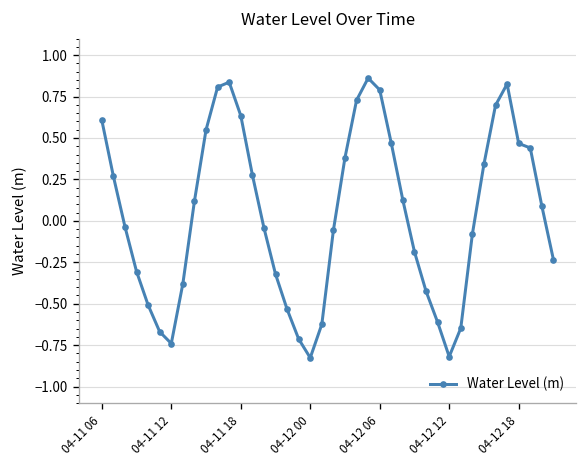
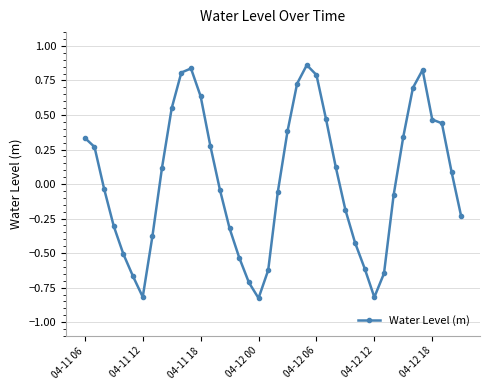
  {
-   "04-11 06": 0.61,
-   "04-11 12": -0.74,
+   "04-11 06": 0.33,
+   "04-11 12": -0.82,
    "04-11 18": 0.64,
    "04-12 00": -0.83,
    "04-12 06": 0.79,
    "04-12 12": -0.82,
    "04-12 18": 0.47
  }
